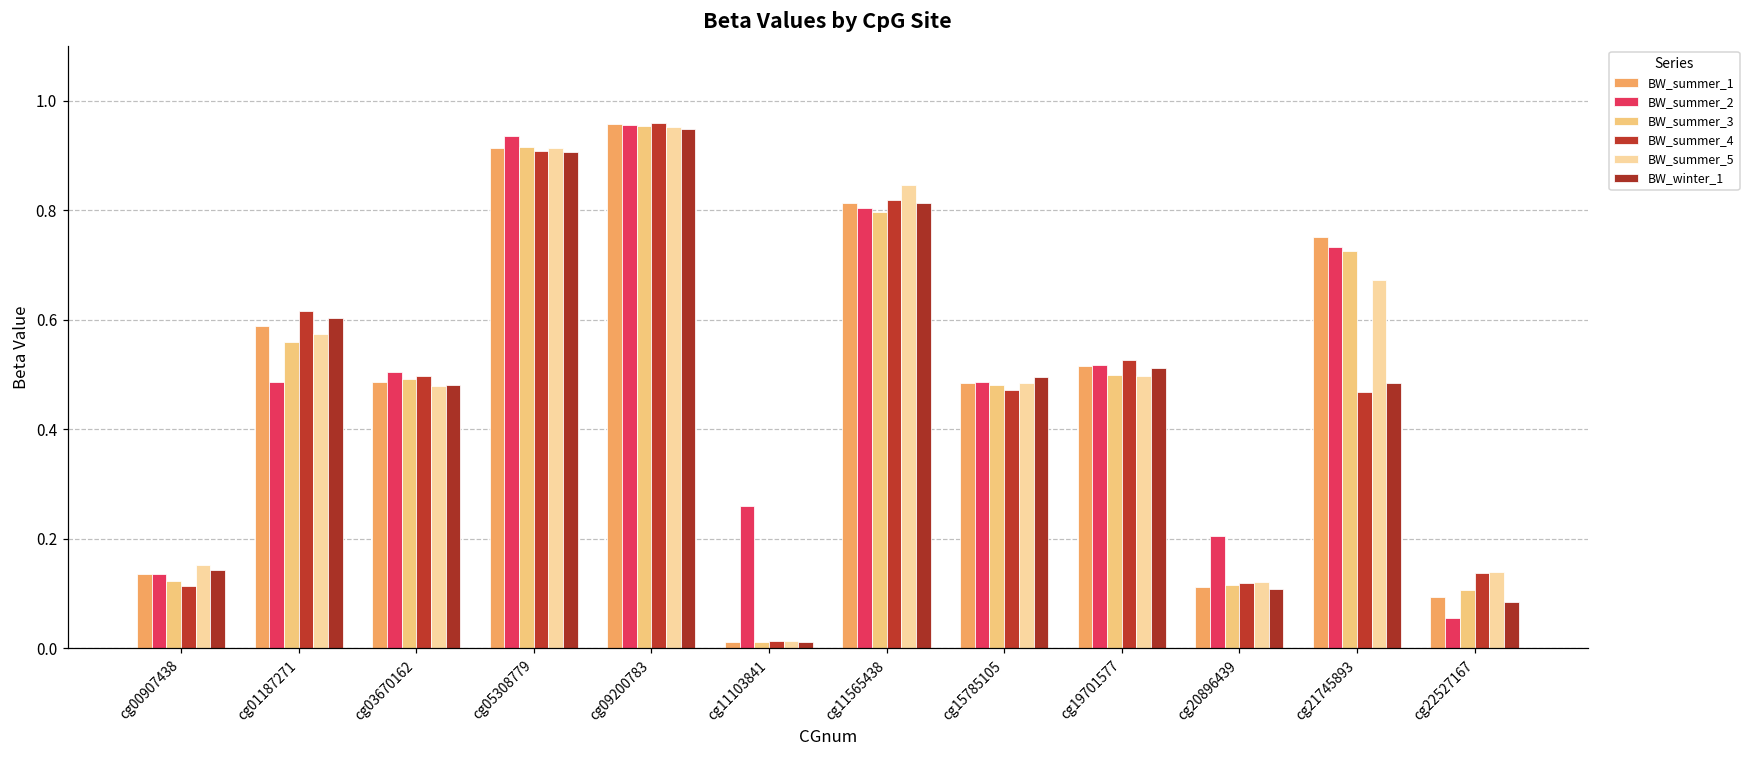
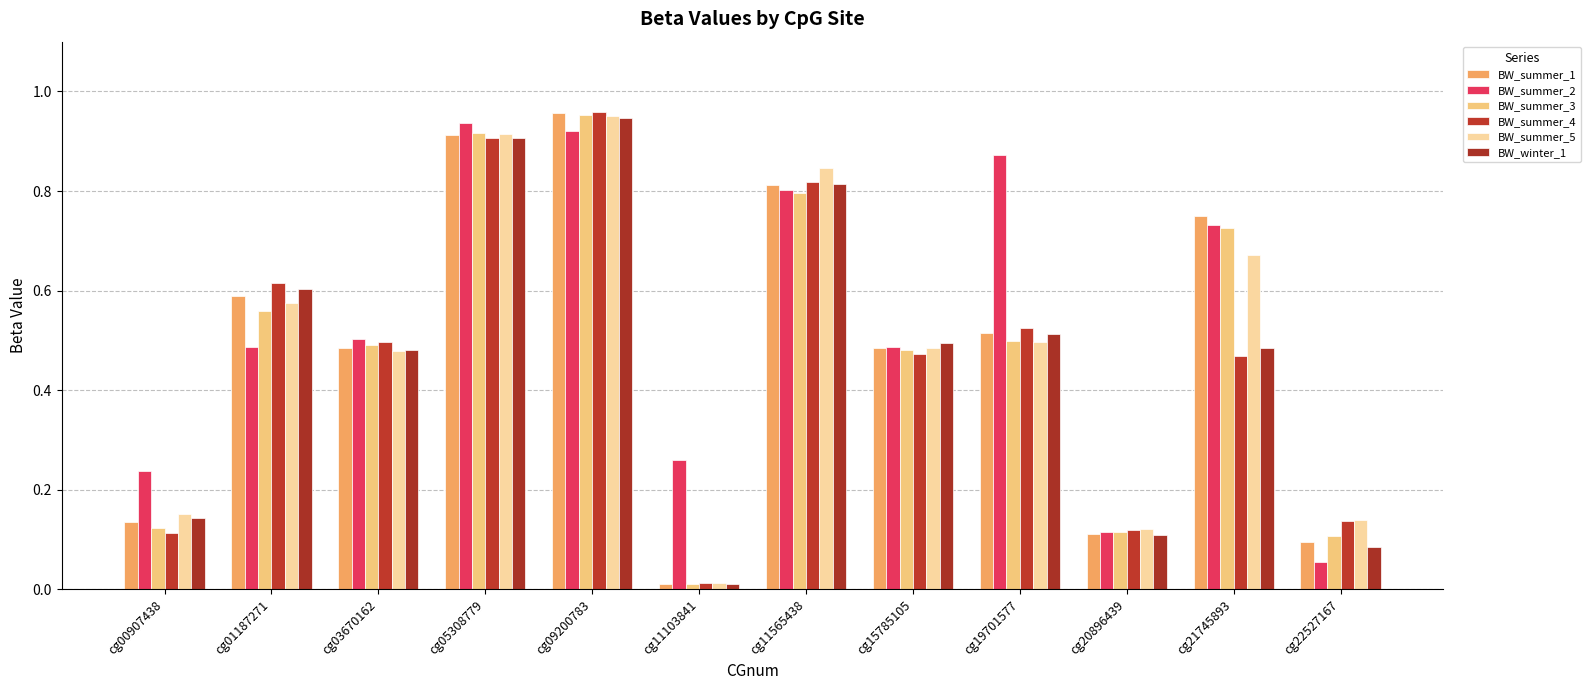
  {
    "BW_summer_2": {
-     "cg00907438": 0.14,
+     "cg00907438": 0.24,
      "cg01187271": 0.49,
      "cg03670162": 0.50,
      "cg05308779": 0.94,
-     "cg09200783": 0.95,
+     "cg09200783": 0.92,
      "cg11103841": 0.26,
      "cg11565438": 0.80,
      "cg15785105": 0.49,
-     "cg19701577": 0.52,
-     "cg20896439": 0.21,
+     "cg19701577": 0.87,
+     "cg20896439": 0.12,
      "cg21745893": 0.73,
      "cg22527167": 0.06
    }
  }
